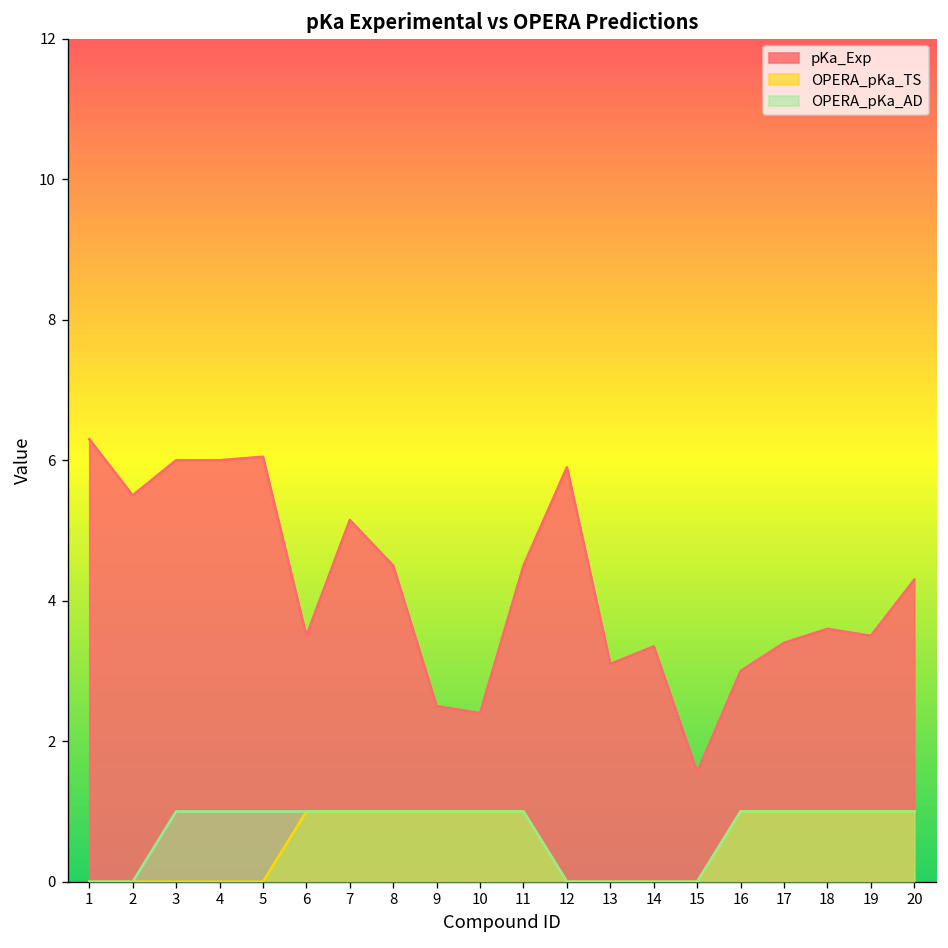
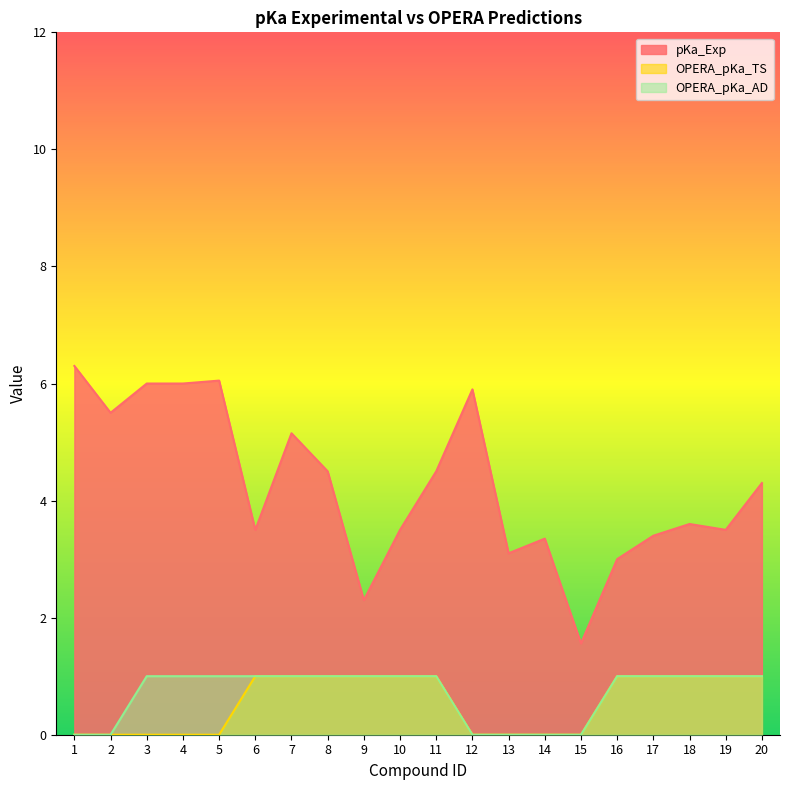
  {
    "pKa_Exp": {
      "1": 6.3,
      "2": 5.5,
      "3": 6.0,
      "4": 6.0,
      "5": 6.1,
      "6": 3.5,
      "7": 5.2,
      "8": 4.5,
-     "9": 2.5,
-     "10": 2.4,
+     "9": 2.3,
+     "10": 3.5,
      "11": 4.5,
      "12": 5.9,
      "13": 3.1,
      "14": 3.4,
      "15": 1.6,
      "16": 3.0,
      "17": 3.4,
      "18": 3.6,
      "19": 3.5,
      "20": 4.3
    },
    "OPERA_pKa_TS": {
      "3": 0.0,
      "4": 0.0,
      "5": 0.0
    },
    "OPERA_pKa_AD": {
      "3": 1.0,
      "4": 1.0,
      "5": 1.0
    }
  }
